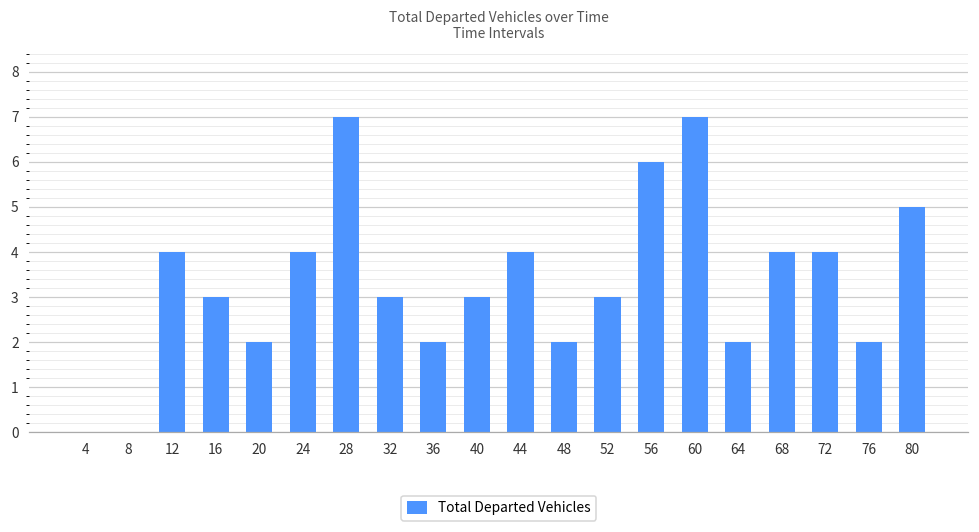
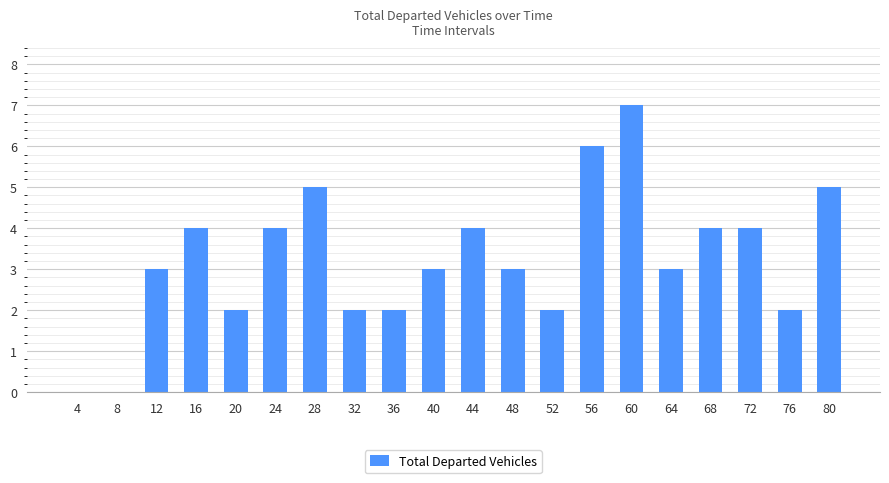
  {
    "4": 0,
    "8": 0,
-   "12": 4,
-   "16": 3,
+   "12": 3,
+   "16": 4,
    "20": 2,
    "24": 4,
-   "28": 7,
-   "32": 3,
+   "28": 5,
+   "32": 2,
    "36": 2,
    "40": 3,
    "44": 4,
-   "48": 2,
-   "52": 3,
+   "48": 3,
+   "52": 2,
    "56": 6,
    "60": 7,
-   "64": 2,
+   "64": 3,
    "68": 4,
    "72": 4,
    "76": 2,
    "80": 5
  }
